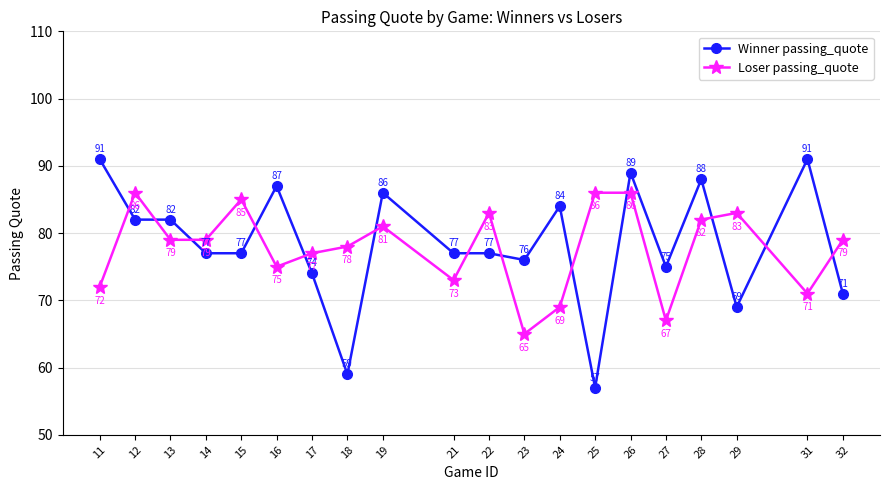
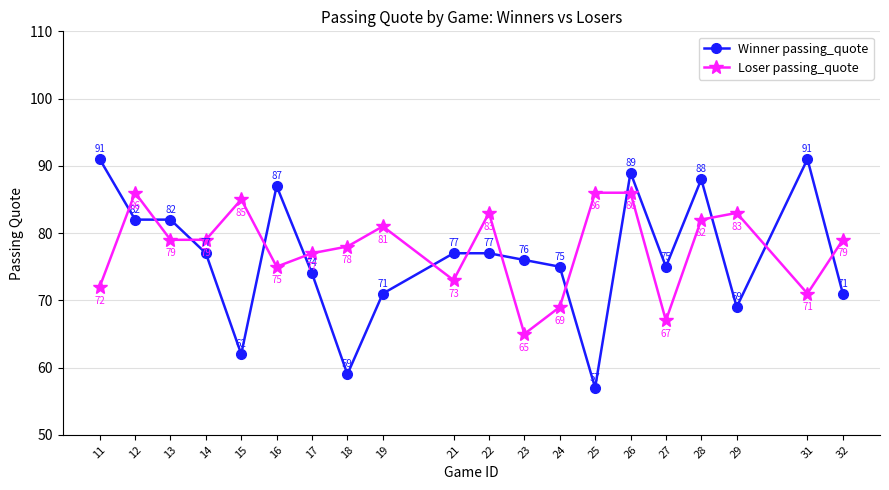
  {
    "Winner passing_quote": {
      "11": 91,
      "13": 82,
-     "15": 77,
+     "15": 62,
      "16": 87,
      "18": 59,
-     "19": 86,
+     "19": 71,
      "21": 77,
      "22": 77,
      "23": 76,
-     "24": 84,
+     "24": 75,
      "25": 57,
      "26": 89,
      "27": 75,
      "28": 88,
      "29": 69,
      "31": 91,
      "32": 71
    },
    "Loser passing_quote": {
      "11": 72,
      "13": 79,
      "15": 85,
      "16": 75,
      "18": 78,
      "19": 81,
      "21": 73,
      "22": 83,
      "23": 65,
      "24": 69,
      "25": 86,
      "26": 86,
      "27": 67,
      "28": 82,
      "29": 83,
      "31": 71,
      "32": 79
    }
  }
